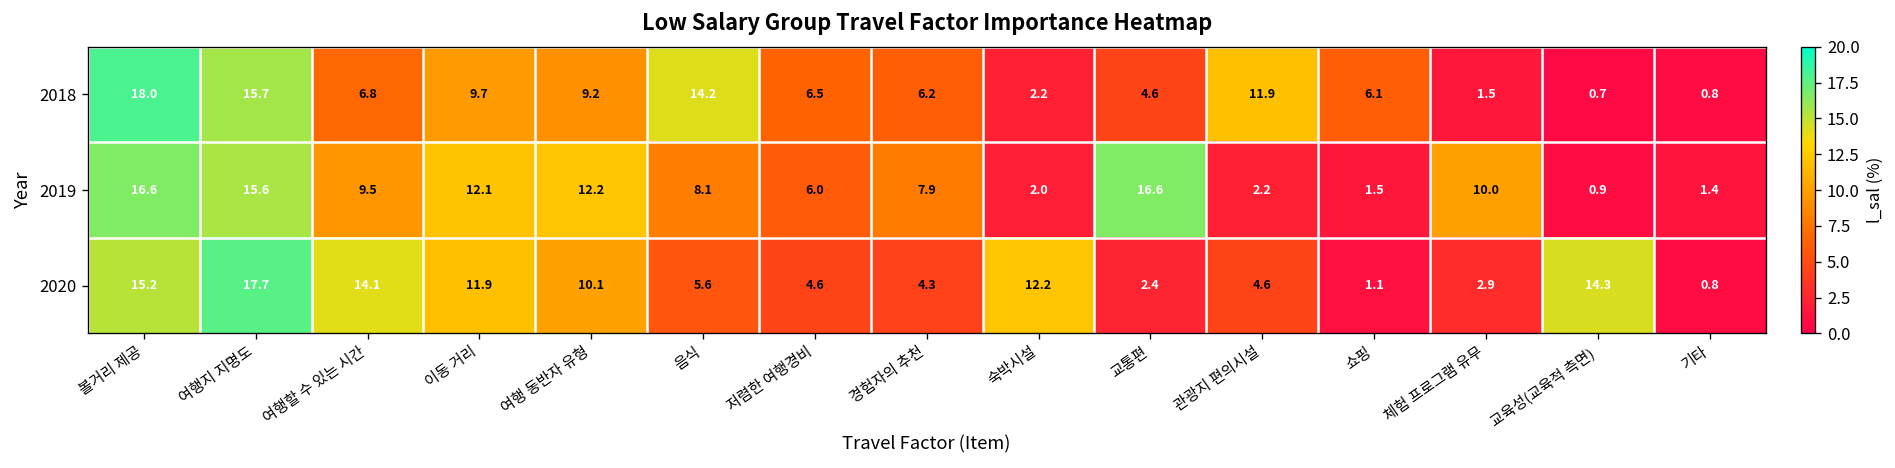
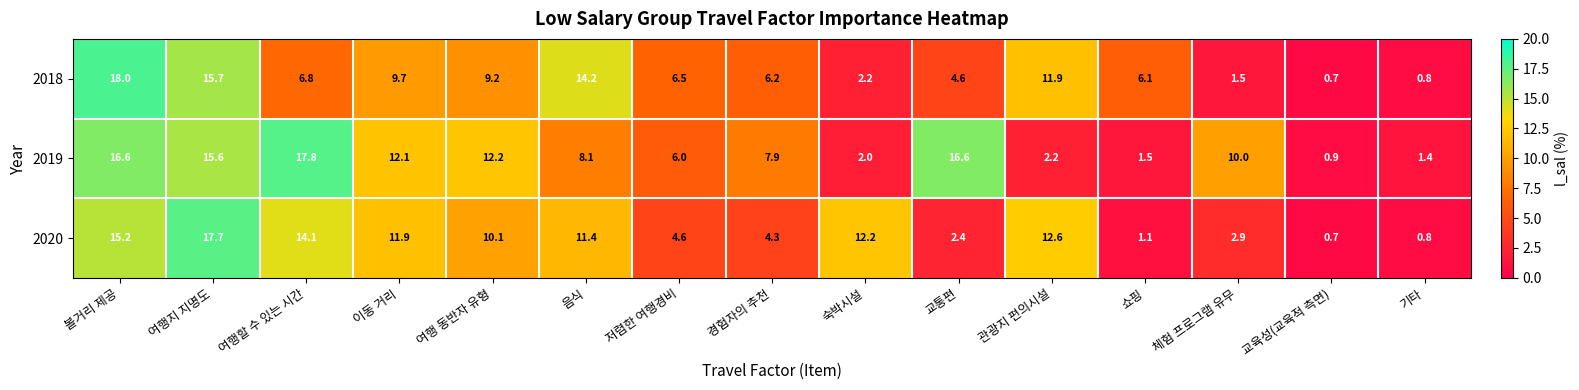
  {
    "2018": {
      "볼거리 제공": 18.0,
      "여행지 지명도": 15.7,
      "여행할 수 있는 시간": 6.8,
      "이동 거리": 9.7,
      "여행 동반자 유형": 9.2,
      "음식": 14.2,
      "저렴한 여행경비": 6.5,
      "경험자의 추천": 6.2,
      "숙박시설": 2.2,
      "교통편": 4.6,
      "관광지 편의시설": 11.9,
      "쇼핑": 6.1,
      "체험 프로그램 유무": 1.5,
      "교육성(교육적 측면)": 0.7,
      "기타": 0.8
    },
    "2019": {
      "볼거리 제공": 16.6,
      "여행지 지명도": 15.6,
-     "여행할 수 있는 시간": 9.5,
+     "여행할 수 있는 시간": 17.8,
      "이동 거리": 12.1,
      "여행 동반자 유형": 12.2,
      "음식": 8.1,
      "저렴한 여행경비": 6.0,
      "경험자의 추천": 7.9,
      "숙박시설": 2.0,
      "교통편": 16.6,
      "관광지 편의시설": 2.2,
      "쇼핑": 1.5,
      "체험 프로그램 유무": 10.0,
      "교육성(교육적 측면)": 0.9,
      "기타": 1.4
    },
    "2020": {
      "볼거리 제공": 15.2,
      "여행지 지명도": 17.7,
      "여행할 수 있는 시간": 14.1,
      "이동 거리": 11.9,
      "여행 동반자 유형": 10.1,
-     "음식": 5.6,
+     "음식": 11.4,
      "저렴한 여행경비": 4.6,
      "경험자의 추천": 4.3,
      "숙박시설": 12.2,
      "교통편": 2.4,
-     "관광지 편의시설": 4.6,
+     "관광지 편의시설": 12.6,
      "쇼핑": 1.1,
      "체험 프로그램 유무": 2.9,
-     "교육성(교육적 측면)": 14.3,
+     "교육성(교육적 측면)": 0.7,
      "기타": 0.8
    }
  }
